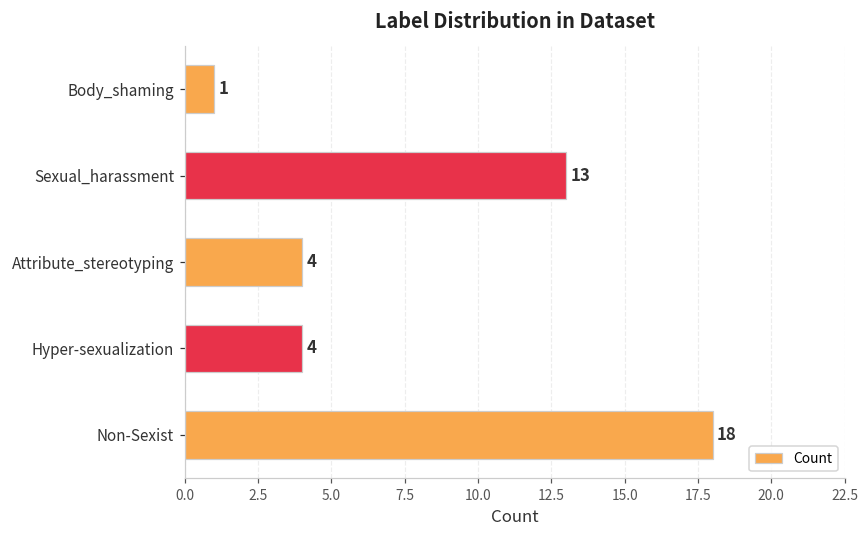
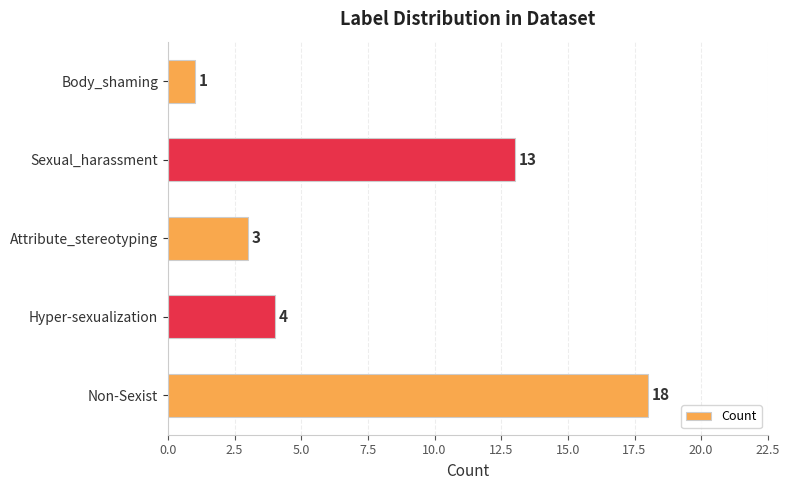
  {
    "Body_shaming": 1,
    "Sexual_harassment": 13,
-   "Attribute_stereotyping": 4,
+   "Attribute_stereotyping": 3,
    "Hyper-sexualization": 4,
    "Non-Sexist": 18
  }
